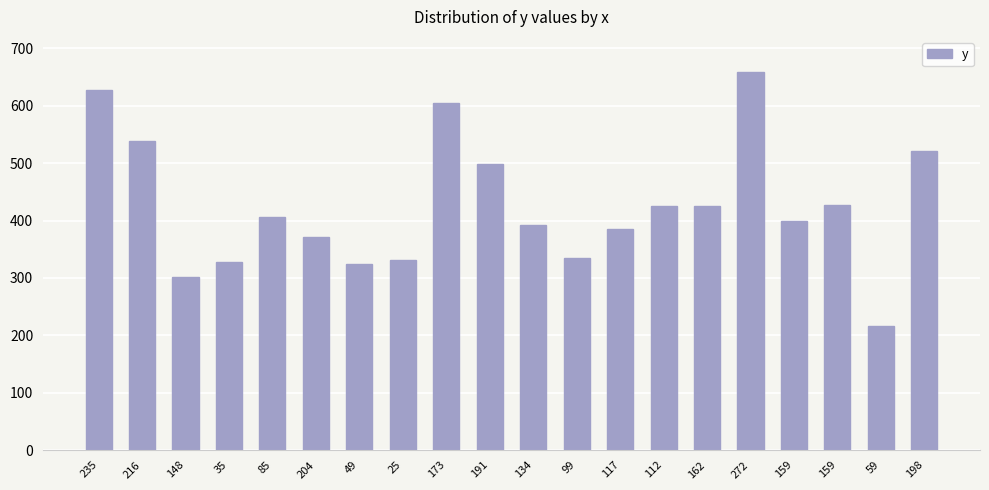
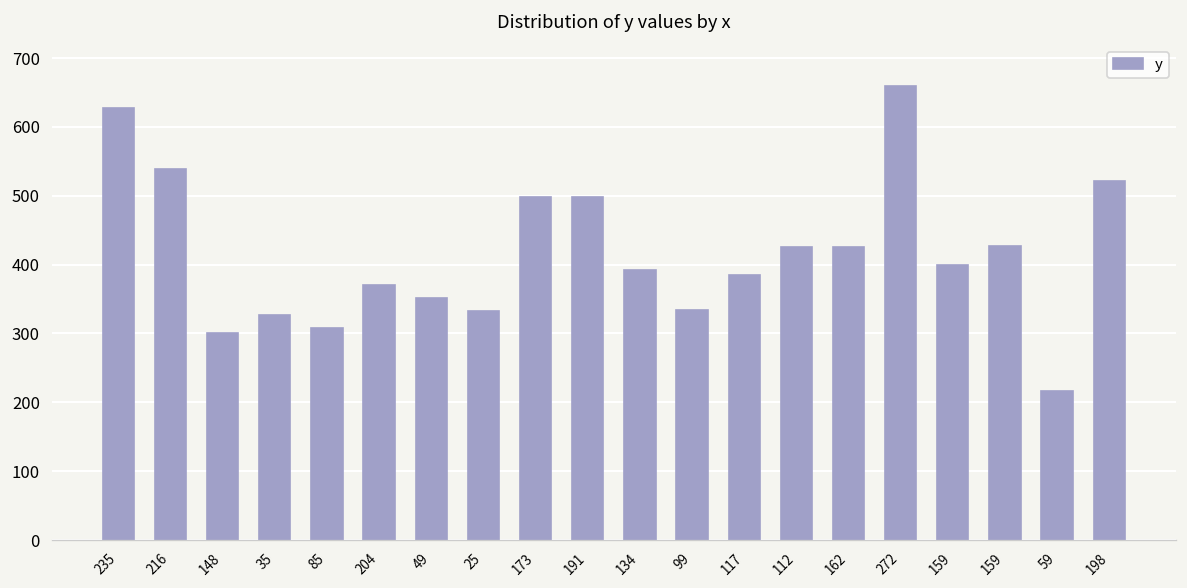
  {
    "235": 630,
    "216": 540,
    "148": 300,
    "35": 330,
-   "85": 410,
+   "85": 310,
    "204": 370,
-   "49": 330,
+   "49": 350,
    "25": 330,
-   "173": 610,
+   "173": 500,
    "191": 500,
    "134": 390,
    "99": 330,
    "117": 390,
    "112": 430,
    "162": 430,
    "272": 660,
    "59": 220,
    "198": 520
  }
